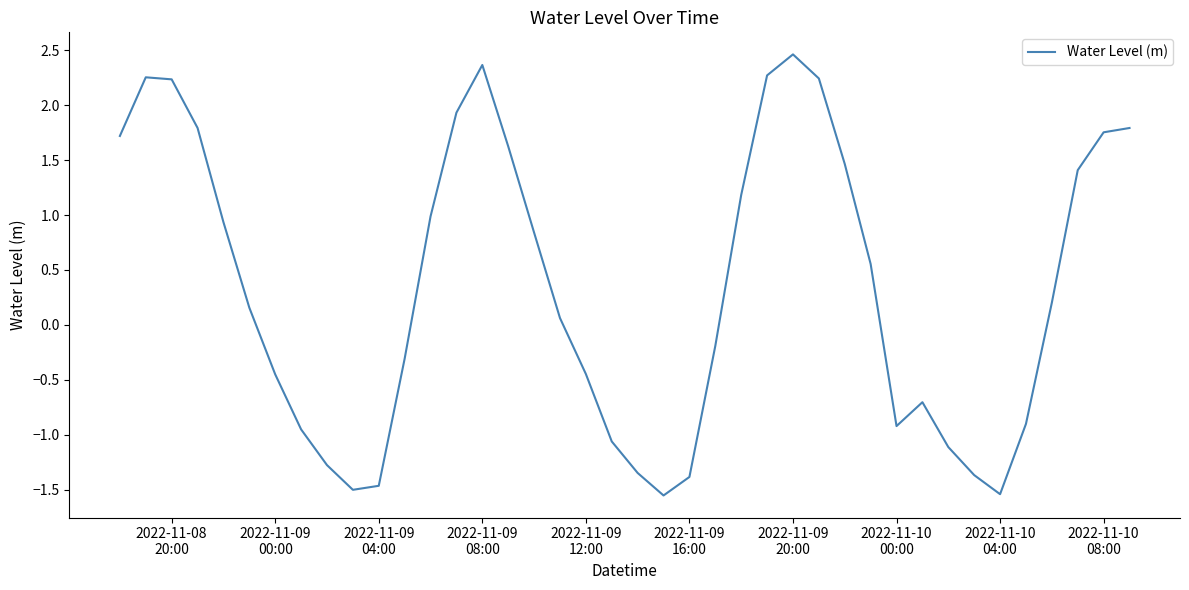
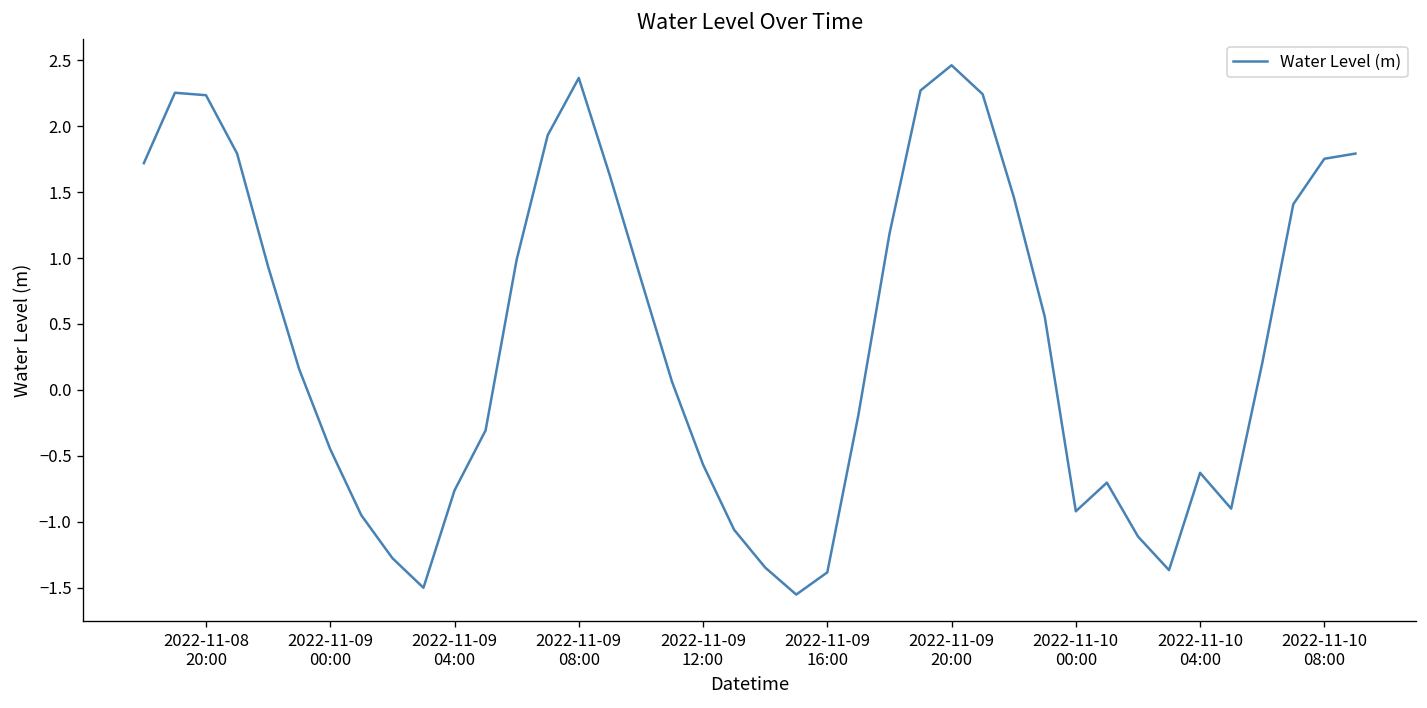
  {
    "2022-11-08 20:00": 2.23,
    "2022-11-09 00:00": -0.45,
-   "2022-11-09 04:00": -1.46,
+   "2022-11-09 04:00": -0.76,
    "2022-11-09 08:00": 2.37,
-   "2022-11-09 12:00": -0.45,
+   "2022-11-09 12:00": -0.57,
    "2022-11-09 16:00": -1.38,
    "2022-11-09 20:00": 2.46,
    "2022-11-10 00:00": -0.92,
-   "2022-11-10 04:00": -1.54,
+   "2022-11-10 04:00": -0.63,
    "2022-11-10 08:00": 1.75
  }
